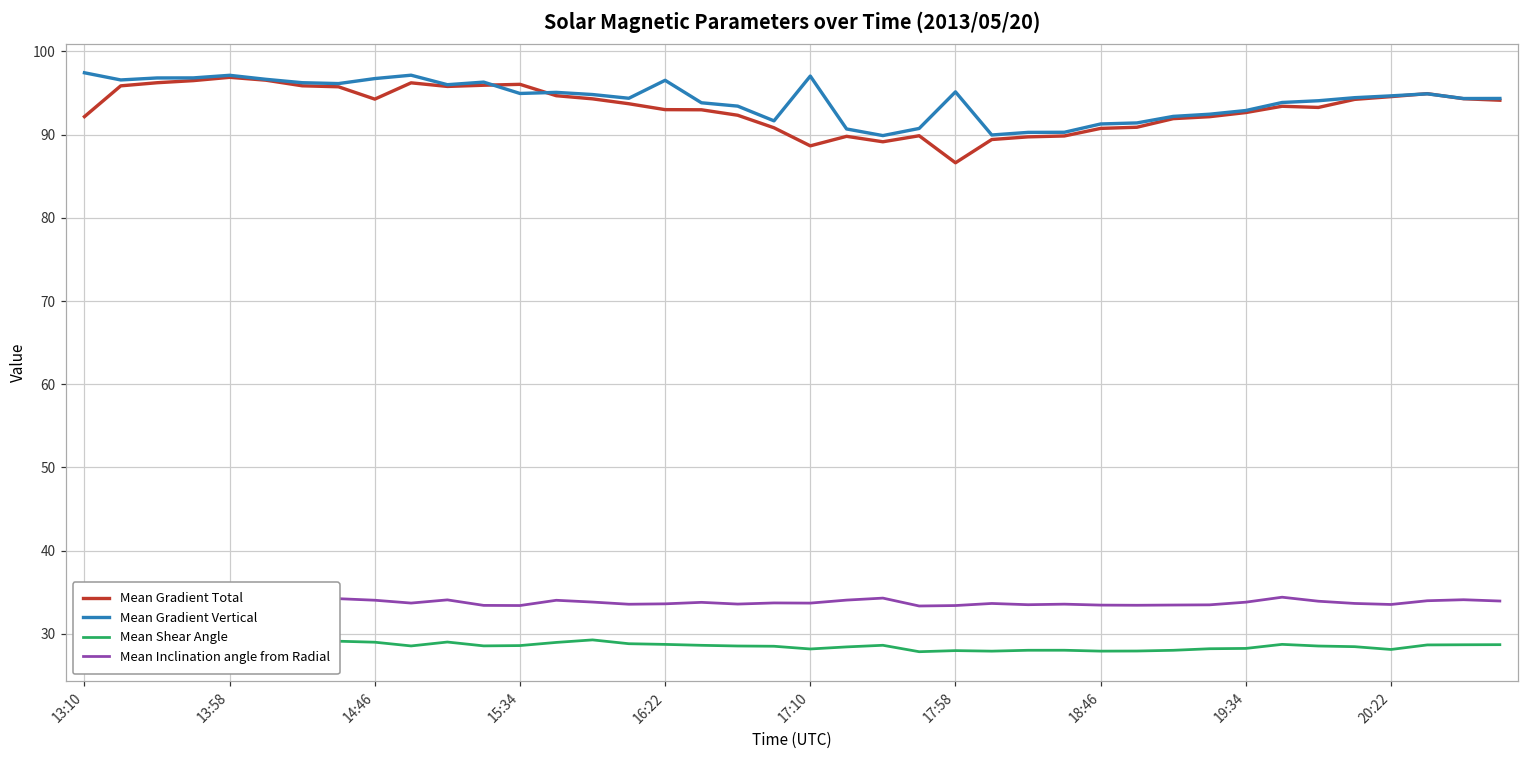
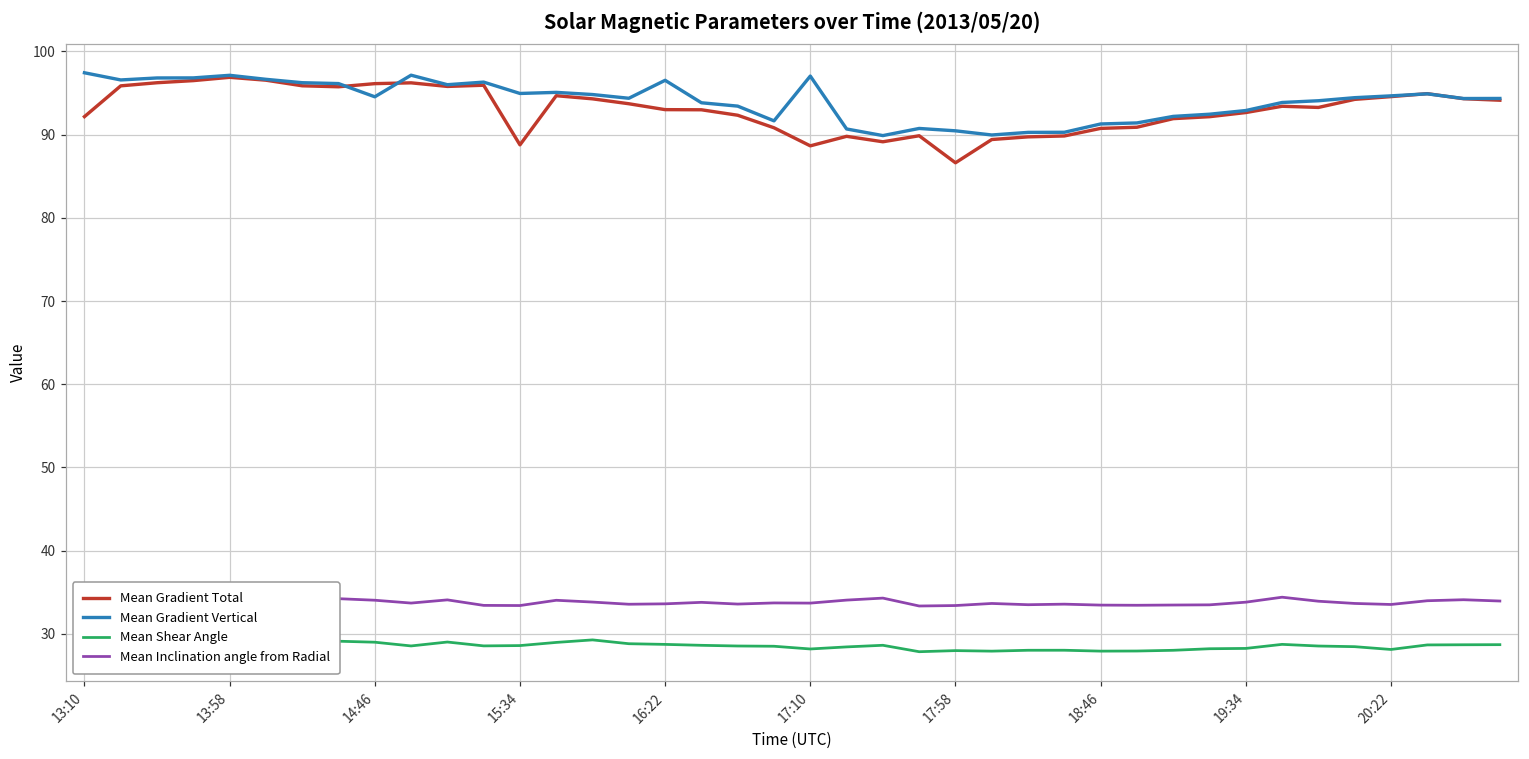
  {
    "Mean Gradient Total": {
      "13:10": 92,
-     "14:46": 94,
-     "15:34": 96,
+     "14:46": 96,
+     "15:34": 89,
      "16:22": 93,
      "17:10": 89,
      "17:58": 87,
      "18:46": 91
    },
    "Mean Gradient Vertical": {
      "13:10": 97,
-     "14:46": 97,
+     "14:46": 95,
      "15:34": 95,
      "16:22": 97,
      "17:10": 97,
-     "17:58": 95,
+     "17:58": 90,
      "18:46": 91
    },
    "Mean Shear Angle": {
      "14:46": 29,
      "15:34": 29,
      "16:22": 29,
      "17:10": 28,
      "17:58": 28,
      "18:46": 28,
      "19:34": 28,
      "20:22": 28
    },
    "Mean Inclination angle from Radial": {
      "14:46": 34,
      "15:34": 33,
      "16:22": 34,
      "17:10": 34,
      "17:58": 33,
      "18:46": 33,
      "19:34": 34,
      "20:22": 34
    }
  }
